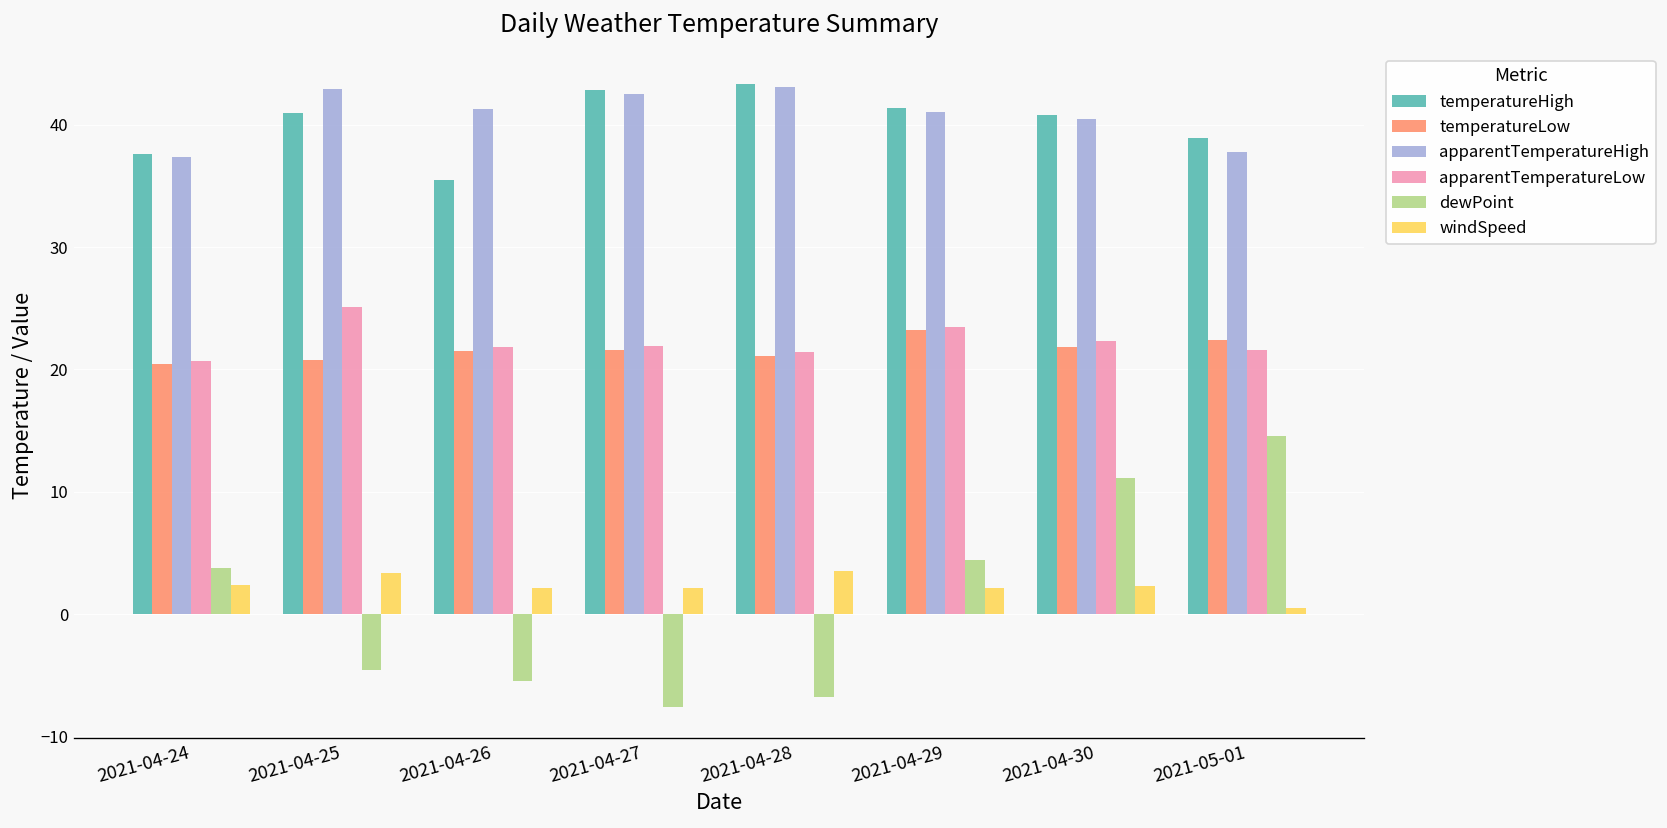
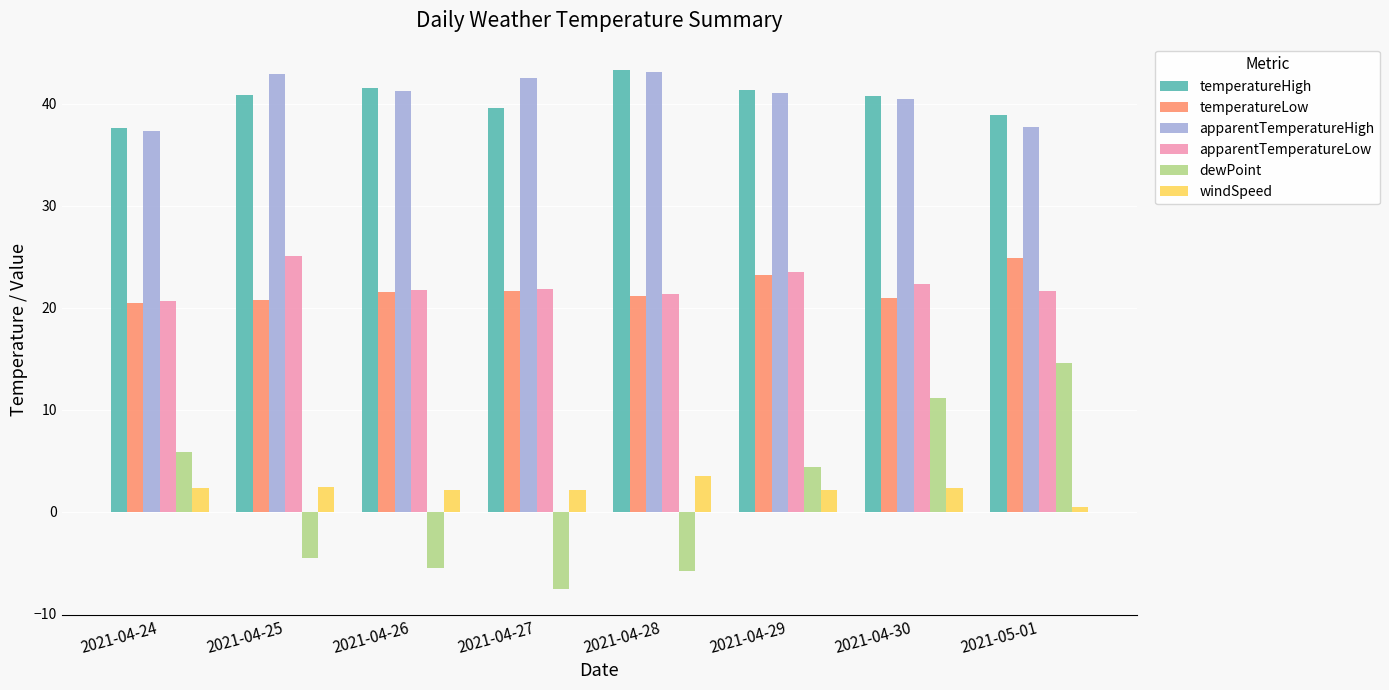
  {
    "temperatureHigh": {
      "2021-04-24": 37.6,
      "2021-04-25": 40.9,
-     "2021-04-26": 35.5,
-     "2021-04-27": 42.8,
+     "2021-04-26": 41.6,
+     "2021-04-27": 39.6,
      "2021-04-28": 43.4,
      "2021-04-29": 41.4,
      "2021-04-30": 40.8,
      "2021-05-01": 38.9
    },
    "temperatureLow": {
      "2021-04-24": 20.5,
      "2021-04-25": 20.8,
      "2021-04-26": 21.5,
      "2021-04-27": 21.6,
      "2021-04-28": 21.1,
      "2021-04-29": 23.2,
-     "2021-04-30": 21.9,
-     "2021-05-01": 22.4
+     "2021-04-30": 21.0,
+     "2021-05-01": 24.9
    },
    "apparentTemperatureHigh": {
      "2021-04-24": 37.3,
      "2021-04-25": 43.0,
      "2021-04-26": 41.3,
      "2021-04-27": 42.5,
      "2021-04-28": 43.1,
      "2021-04-29": 41.1,
      "2021-04-30": 40.5,
      "2021-05-01": 37.7
    },
    "apparentTemperatureLow": {
      "2021-04-24": 20.7,
      "2021-04-25": 25.1,
      "2021-04-26": 21.8,
      "2021-04-27": 21.9,
      "2021-04-28": 21.4,
      "2021-04-29": 23.5,
      "2021-04-30": 22.3,
      "2021-05-01": 21.6
    },
    "dewPoint": {
-     "2021-04-24": 3.7,
+     "2021-04-24": 5.9,
      "2021-04-25": -4.6,
      "2021-04-26": -5.5,
      "2021-04-27": -7.6,
-     "2021-04-28": -6.8,
+     "2021-04-28": -5.8,
      "2021-04-29": 4.4,
      "2021-04-30": 11.2,
      "2021-05-01": 14.6
    },
    "windSpeed": {
      "2021-04-24": 2.4,
-     "2021-04-25": 3.4,
+     "2021-04-25": 2.4,
      "2021-04-26": 2.1,
      "2021-04-27": 2.1,
      "2021-04-28": 3.5,
      "2021-04-29": 2.2,
      "2021-04-30": 2.3,
      "2021-05-01": 0.5
    }
  }
